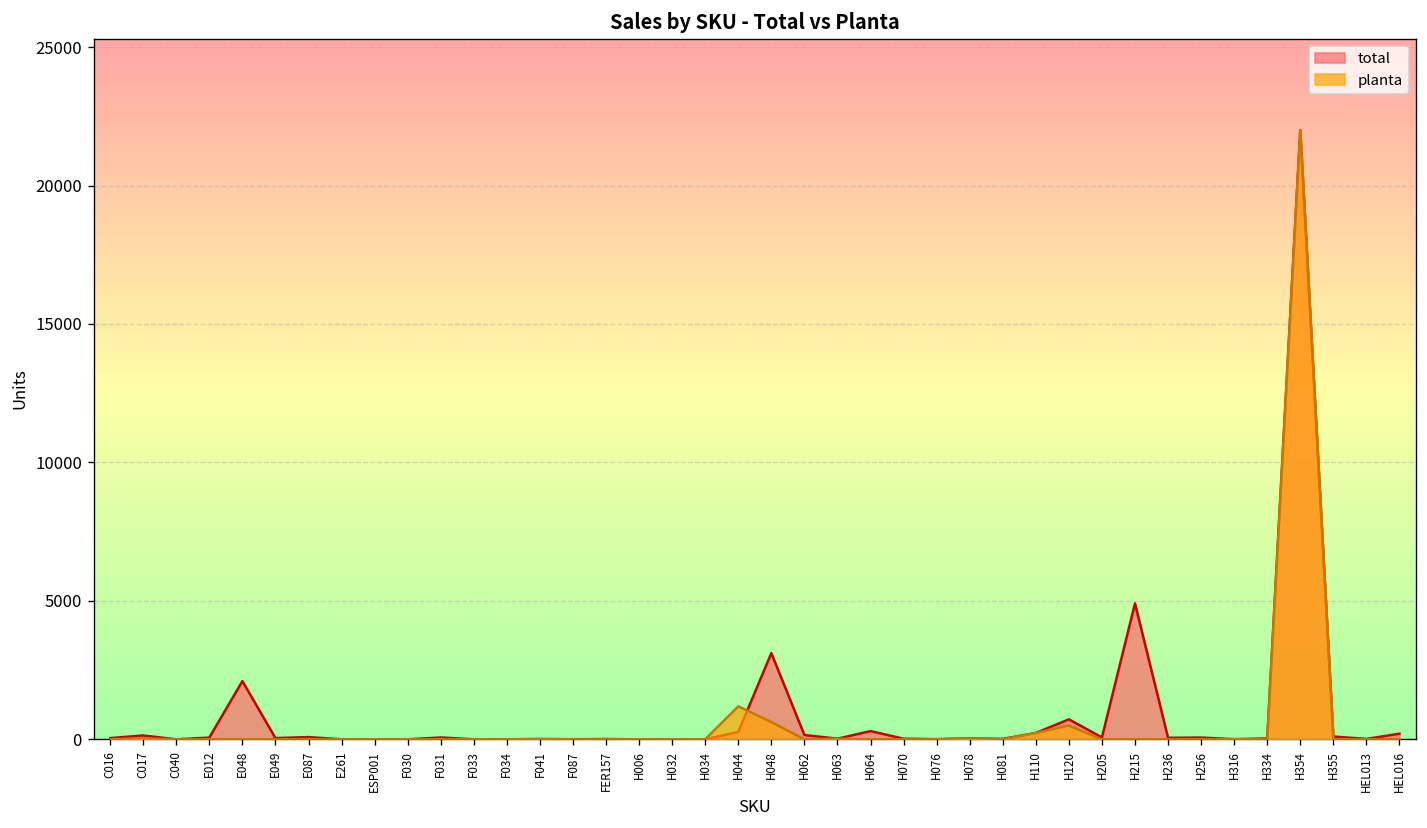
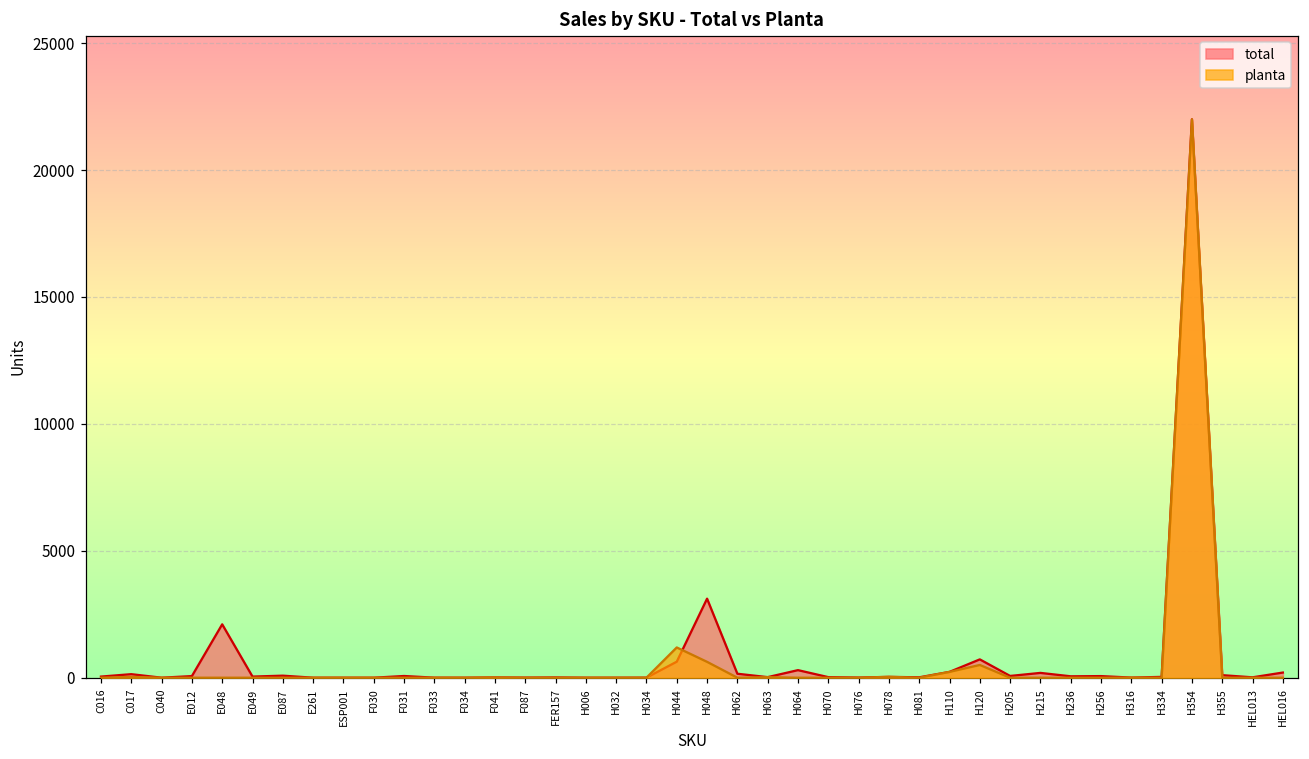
  {
    "total": {
      "E048": 2100,
-     "H044": 300,
+     "H044": 600,
      "H048": 3100,
      "H062": 200,
      "H064": 300,
      "H120": 700,
-     "H215": 4900,
+     "H215": 200,
      "HEL016": 200
    },
    "planta": {
      "E048": 0,
      "H044": 1200,
      "H048": 600,
      "H062": 0,
      "H064": 0,
      "H120": 500,
      "H215": 0,
      "HEL016": 0
    }
  }
